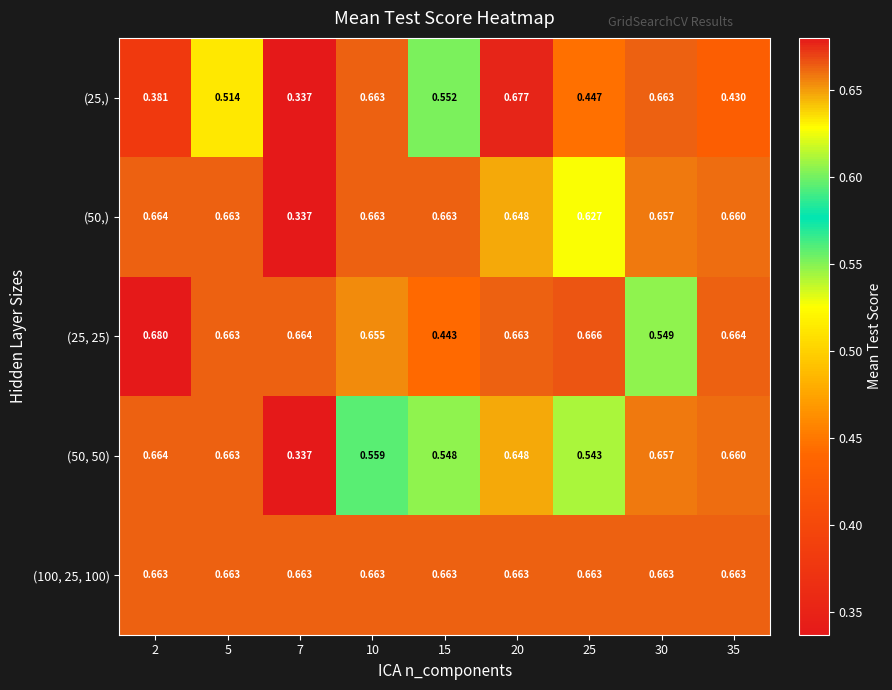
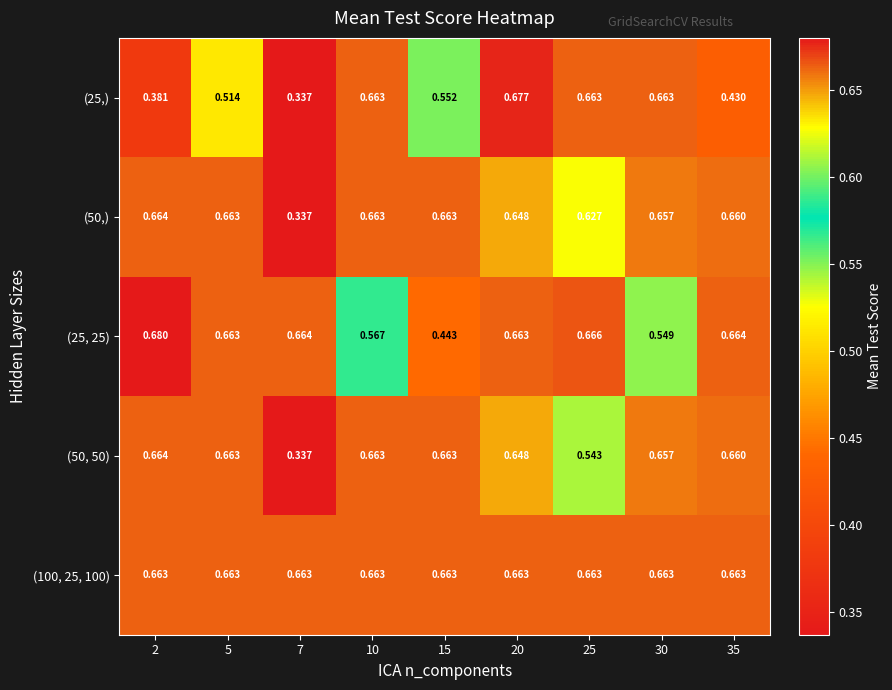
  {
    "(25,)": {
      "2": 0.381,
      "5": 0.514,
      "7": 0.337,
      "10": 0.663,
      "15": 0.552,
      "20": 0.677,
-     "25": 0.447,
+     "25": 0.663,
      "30": 0.663,
      "35": 0.430
    },
    "(50,)": {
      "2": 0.664,
      "5": 0.663,
      "7": 0.337,
      "10": 0.663,
      "15": 0.663,
      "20": 0.648,
      "25": 0.627,
      "30": 0.657,
      "35": 0.660
    },
    "(25, 25)": {
      "2": 0.680,
      "5": 0.663,
      "7": 0.664,
-     "10": 0.655,
+     "10": 0.567,
      "15": 0.443,
      "20": 0.663,
      "25": 0.666,
      "30": 0.549,
      "35": 0.664
    },
    "(50, 50)": {
      "2": 0.664,
      "5": 0.663,
      "7": 0.337,
-     "10": 0.559,
-     "15": 0.548,
+     "10": 0.663,
+     "15": 0.663,
      "20": 0.648,
      "25": 0.543,
      "30": 0.657,
      "35": 0.660
    },
    "(100, 25, 100)": {
      "2": 0.663,
      "5": 0.663,
      "7": 0.663,
      "10": 0.663,
      "15": 0.663,
      "20": 0.663,
      "25": 0.663,
      "30": 0.663,
      "35": 0.663
    }
  }
